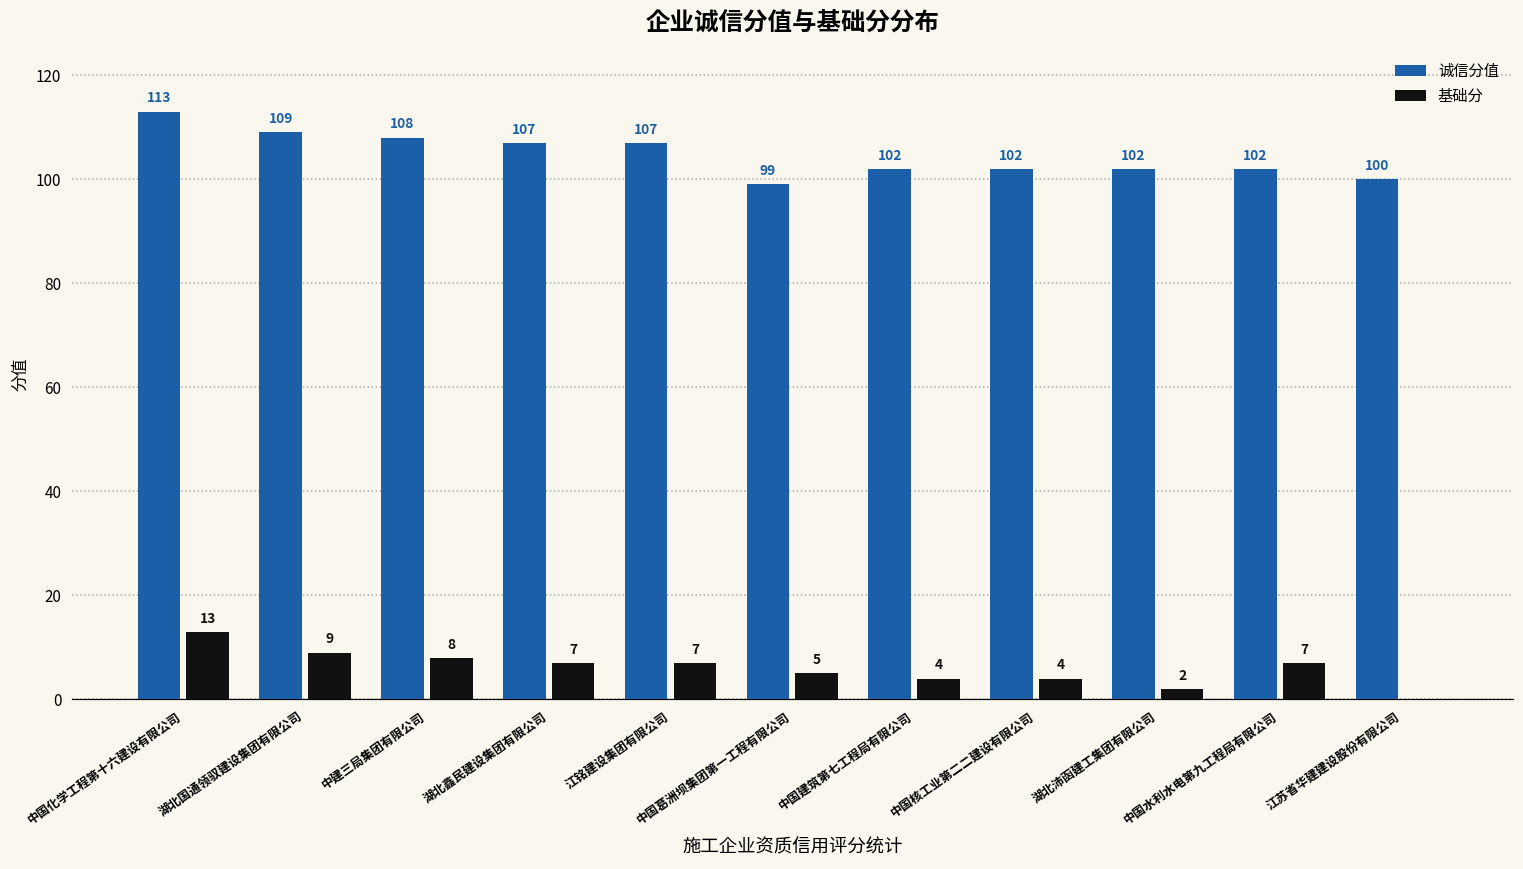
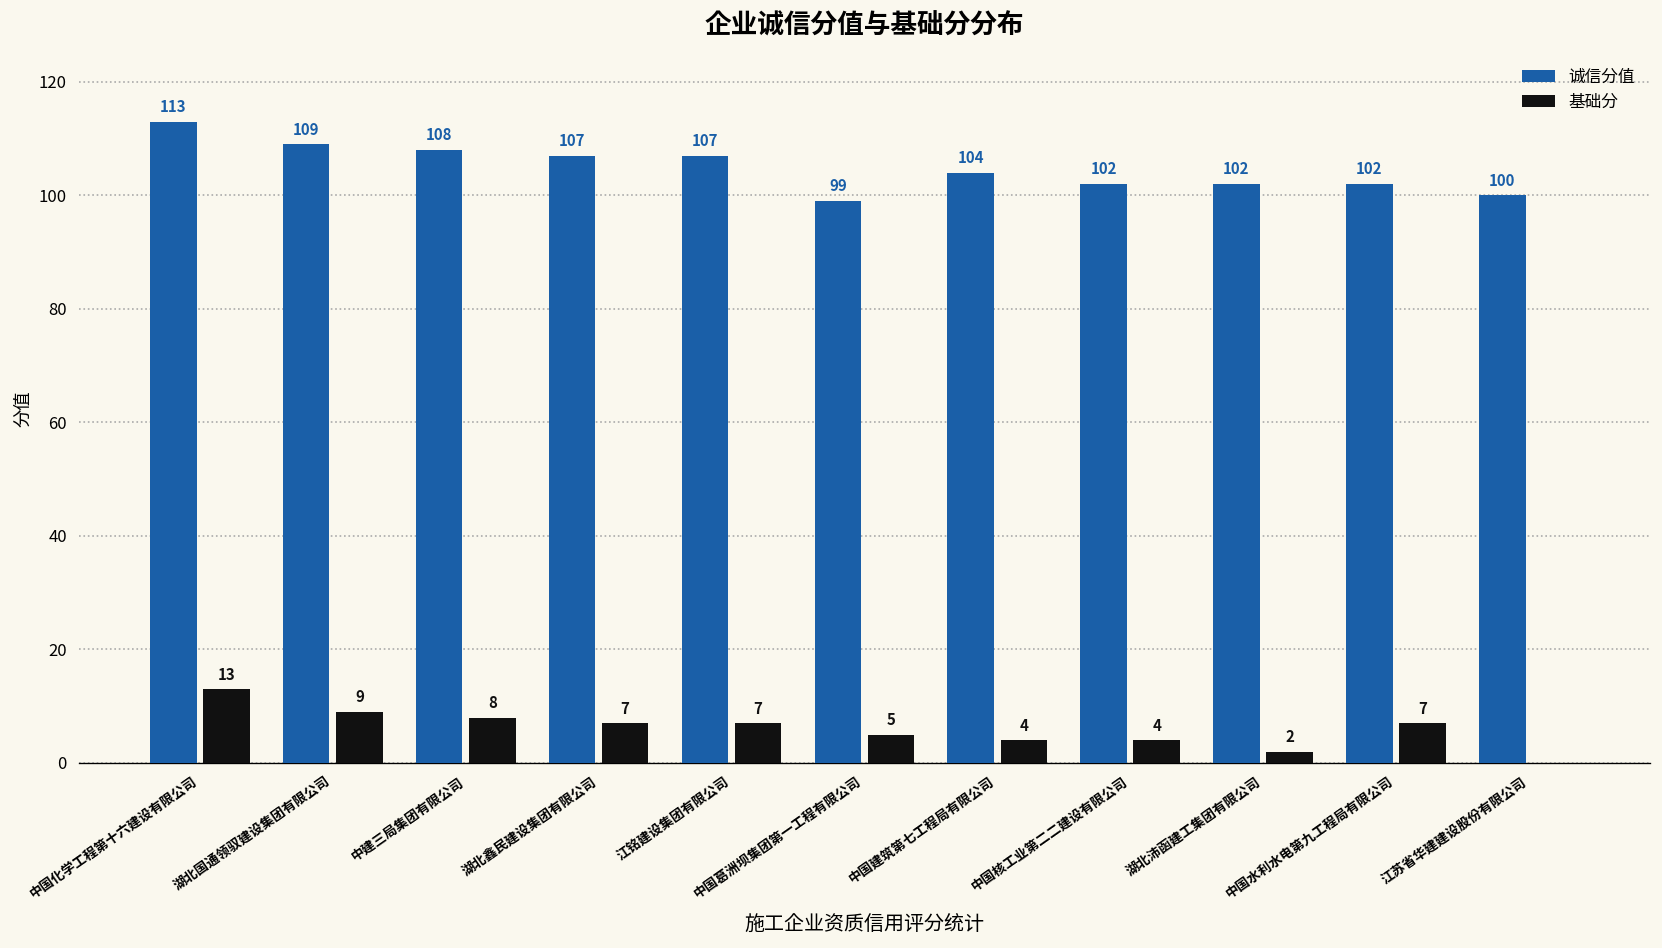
  {
    "诚信分值": {
      "中国化学工程第十六建设有限公司": 113,
      "湖北国通领驭建设集团有限公司": 109,
      "中建三局集团有限公司": 108,
      "湖北鑫民建设集团有限公司": 107,
      "江铭建设集团有限公司": 107,
      "中国葛洲坝集团第一工程有限公司": 99,
-     "中国建筑第七工程局有限公司": 102,
+     "中国建筑第七工程局有限公司": 104,
      "中国核工业第二二建设有限公司": 102,
      "湖北沛函建工集团有限公司": 102,
      "中国水利水电第九工程局有限公司": 102,
      "江苏省华建建设股份有限公司": 100
    },
    "基础分": {
      "中国化学工程第十六建设有限公司": 13,
      "湖北国通领驭建设集团有限公司": 9,
      "中建三局集团有限公司": 8,
      "湖北鑫民建设集团有限公司": 7,
      "江铭建设集团有限公司": 7,
      "中国葛洲坝集团第一工程有限公司": 5,
      "中国建筑第七工程局有限公司": 4,
      "中国核工业第二二建设有限公司": 4,
      "湖北沛函建工集团有限公司": 2,
      "中国水利水电第九工程局有限公司": 7
    }
  }
